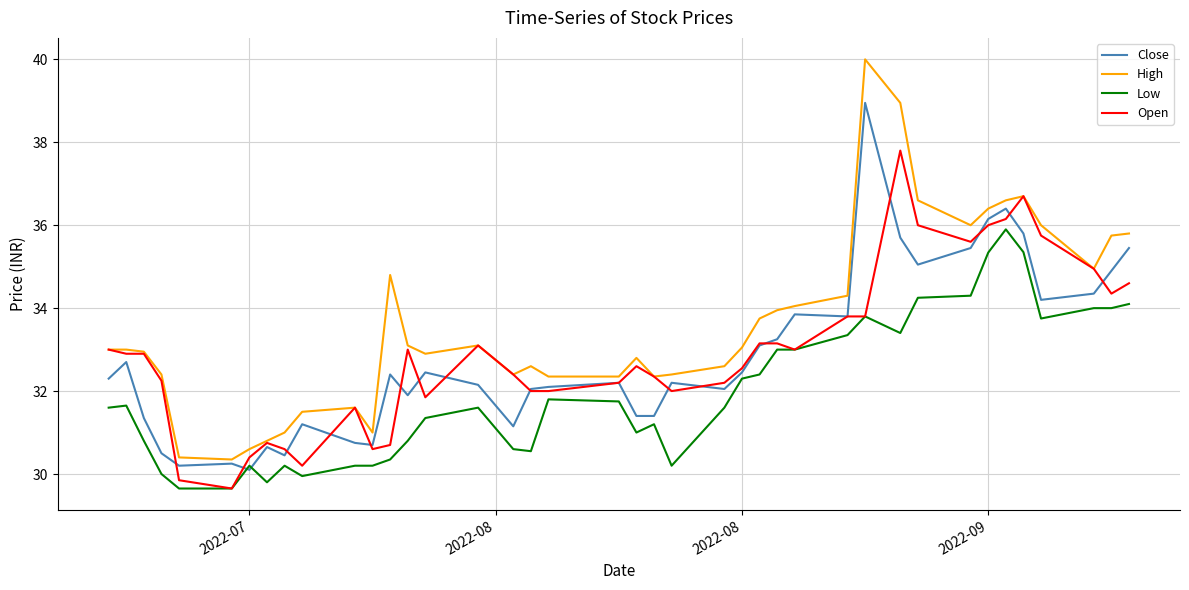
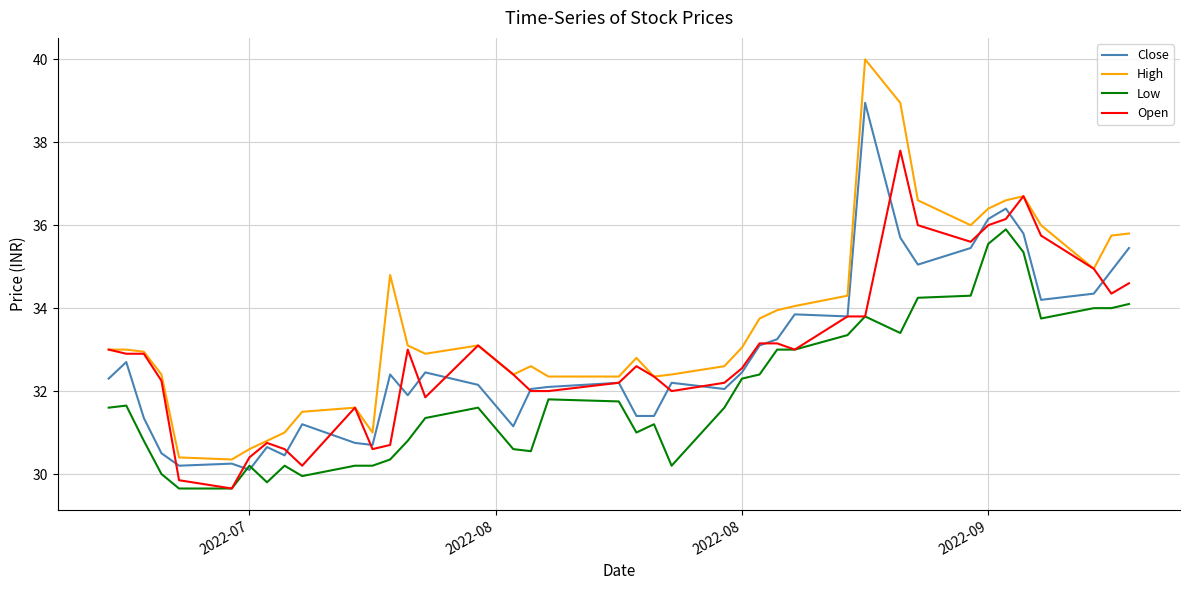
  {
    "Close": {
      "2022-07": 30.1,
      "2022-08": 32.5,
      "2022-09": 36.2
    },
    "High": {
      "2022-07": 30.6,
      "2022-08": 33.1,
      "2022-09": 36.4
    },
    "Low": {
      "2022-07": 30.2,
      "2022-08": 32.3,
-     "2022-09": 35.3
+     "2022-09": 35.6
    },
    "Open": {
      "2022-07": 30.4,
      "2022-08": 32.6,
      "2022-09": 36.0
    }
  }
